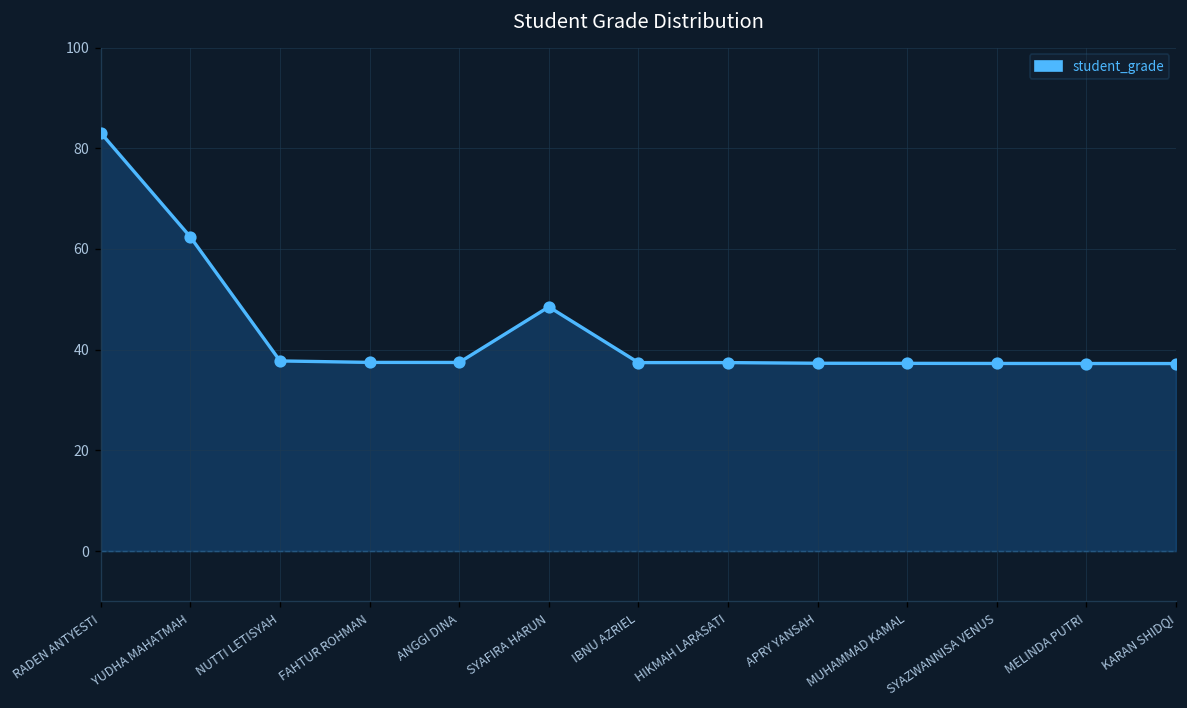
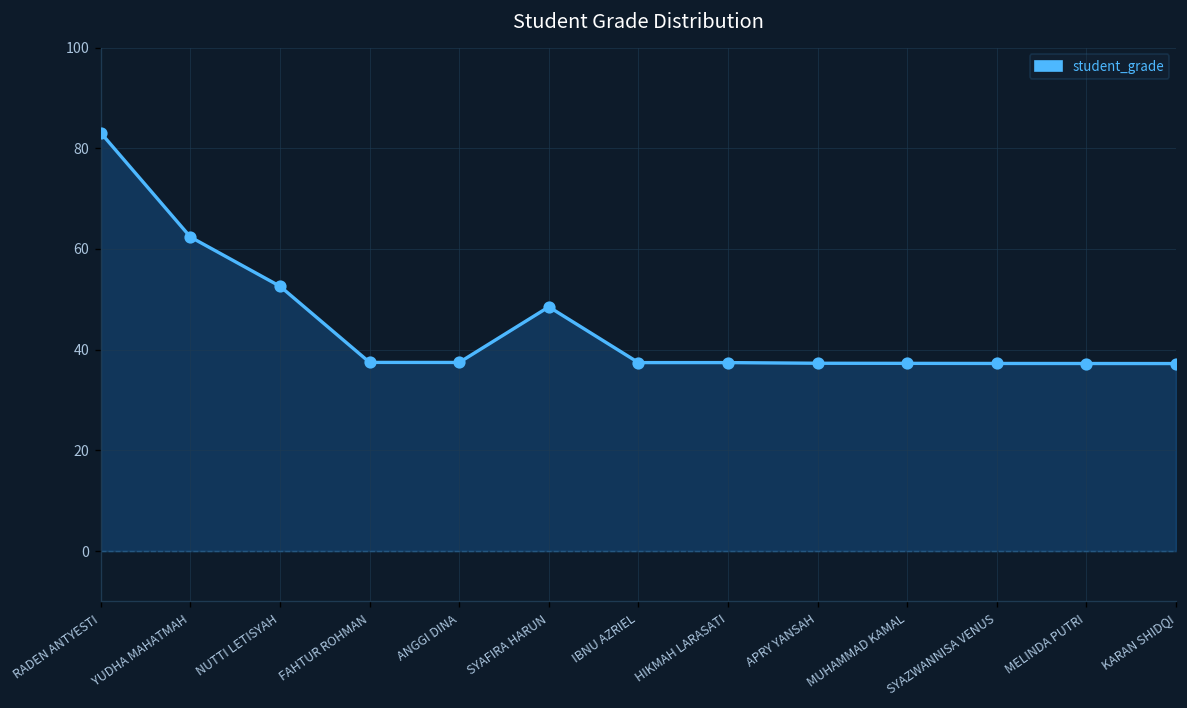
  {
    "RADEN ANTYESTI": 83,
    "YUDHA MAHATMAH": 62,
-   "NUTTI LETISYAH": 38,
+   "NUTTI LETISYAH": 53,
    "FAHTUR ROHMAN": 37,
    "ANGGI DINA": 37,
    "SYAFIRA HARUN": 49,
    "IBNU AZRIEL": 37,
    "HIKMAH LARASATI": 37,
    "APRY YANSAH": 37,
    "MUHAMMAD KAMAL": 37,
    "SYAZWANNISA VENUS": 37,
    "MELINDA PUTRI": 37,
    "KARAN SHIDQI": 37
  }
